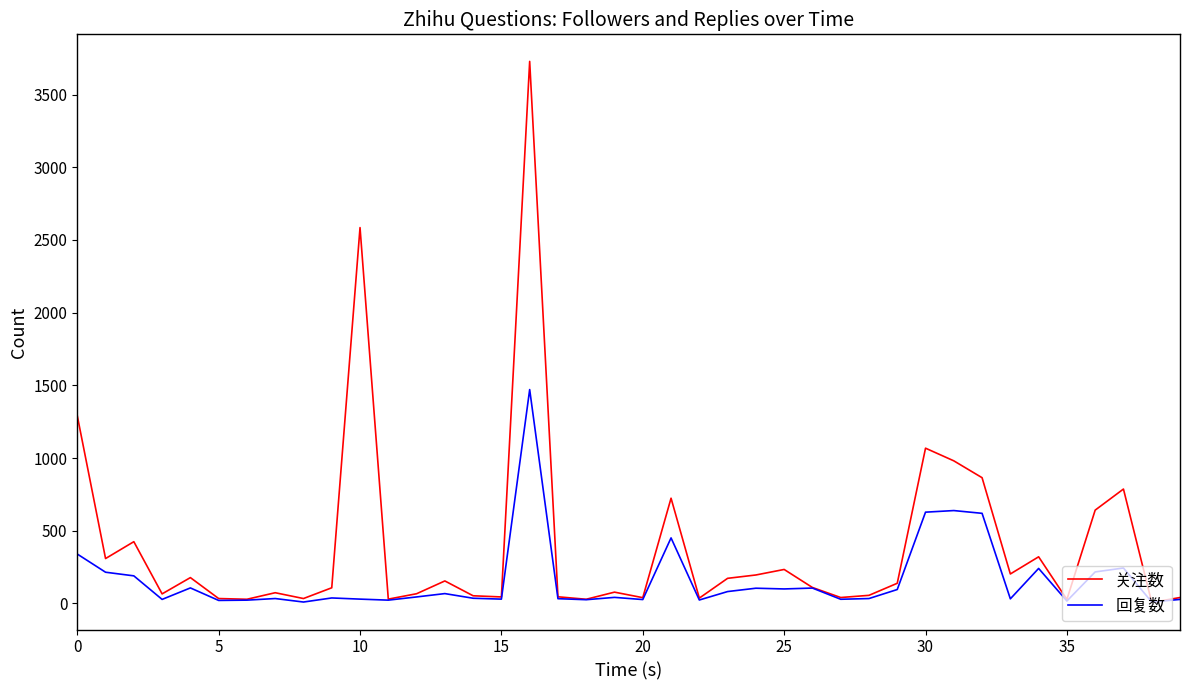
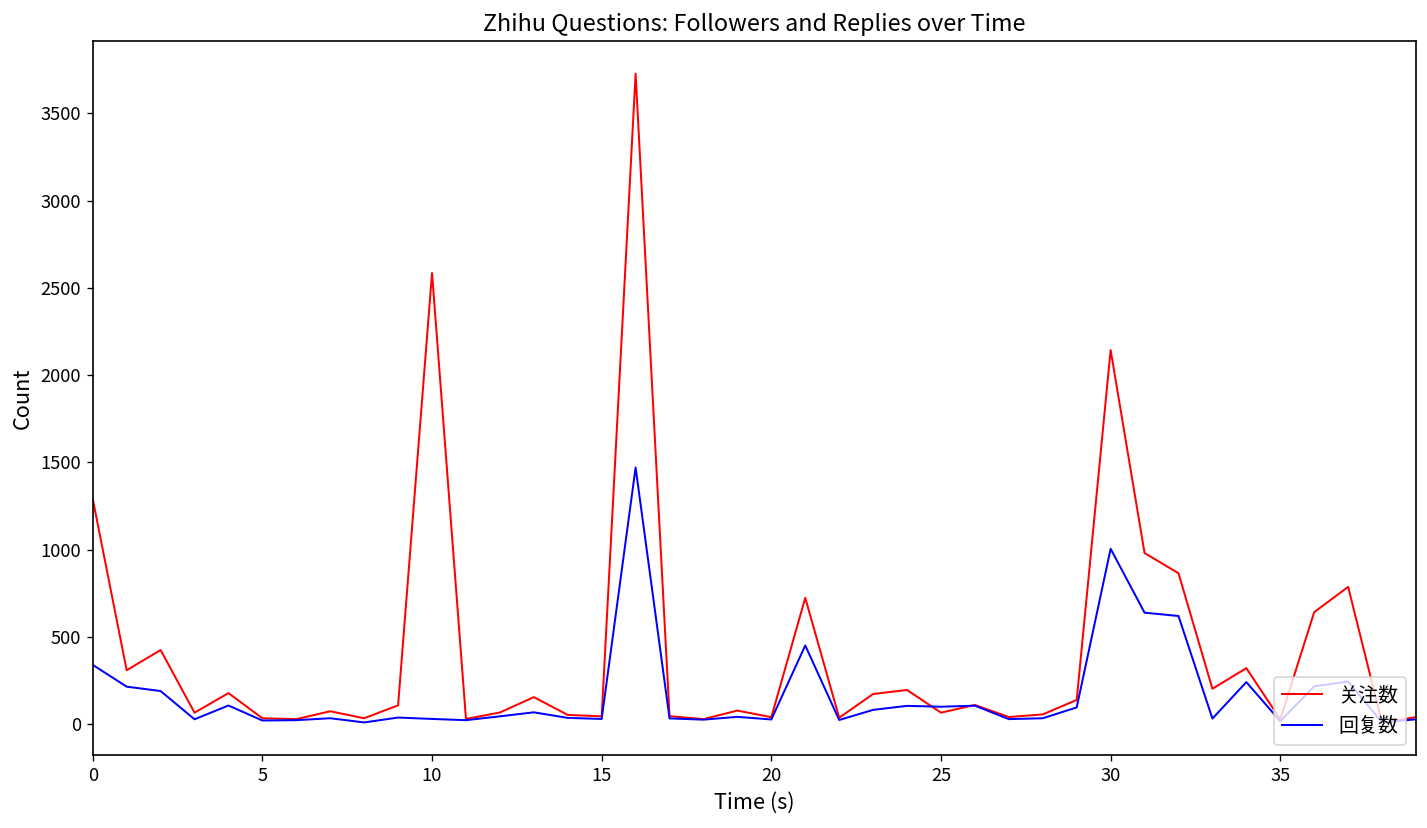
  {
    "关注数": {
      "0": 1290,
      "10": 2590,
-     "25": 230,
-     "30": 1070
+     "25": 70,
+     "30": 2140
    },
    "回复数": {
      "0": 340,
      "10": 30,
      "25": 100,
-     "30": 630
+     "30": 1010
    }
  }
